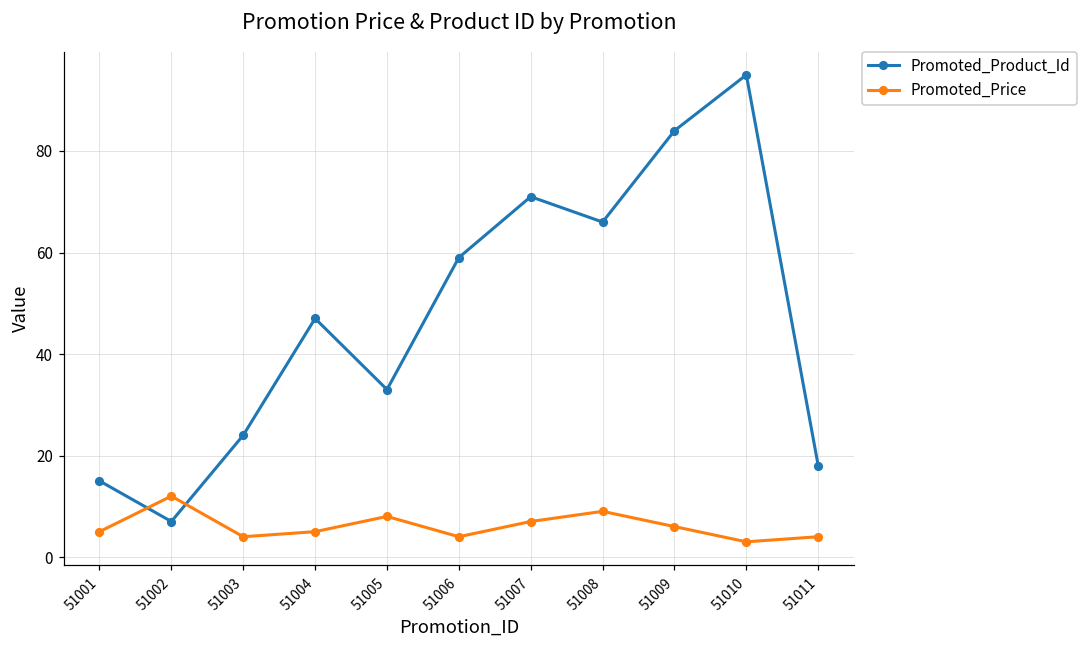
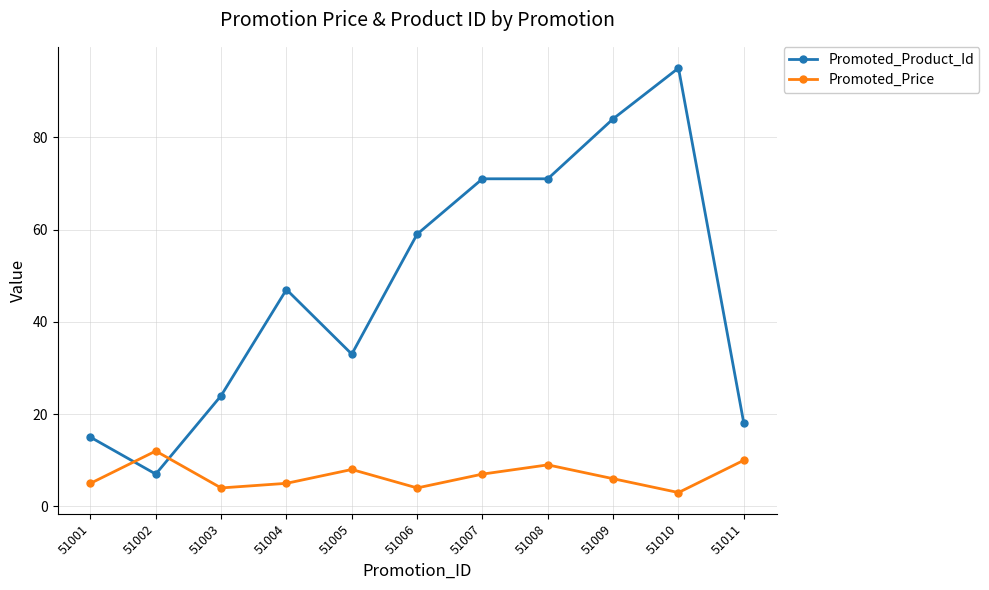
  {
    "Promoted_Product_Id": {
      "51001": 15,
      "51002": 7,
      "51003": 24,
      "51004": 47,
      "51005": 33,
      "51006": 59,
      "51007": 71,
-     "51008": 66,
+     "51008": 71,
      "51009": 84,
      "51010": 95,
      "51011": 18
    },
    "Promoted_Price": {
      "51001": 5,
      "51002": 12,
      "51003": 4,
      "51004": 5,
      "51005": 8,
      "51006": 4,
      "51007": 7,
      "51008": 9,
      "51009": 6,
      "51010": 3,
-     "51011": 4
+     "51011": 10
    }
  }
